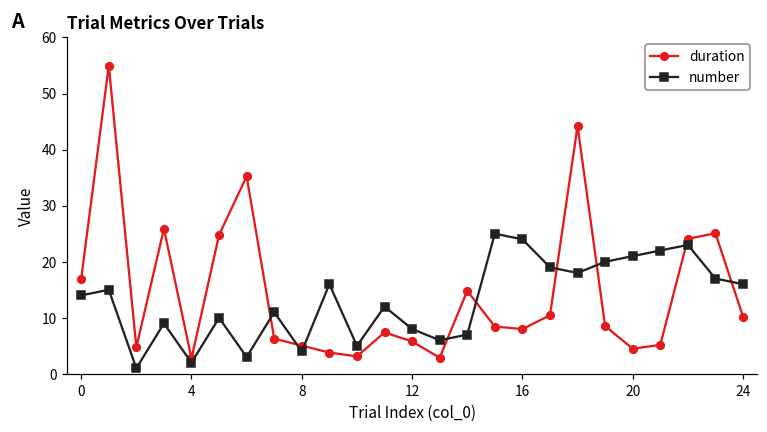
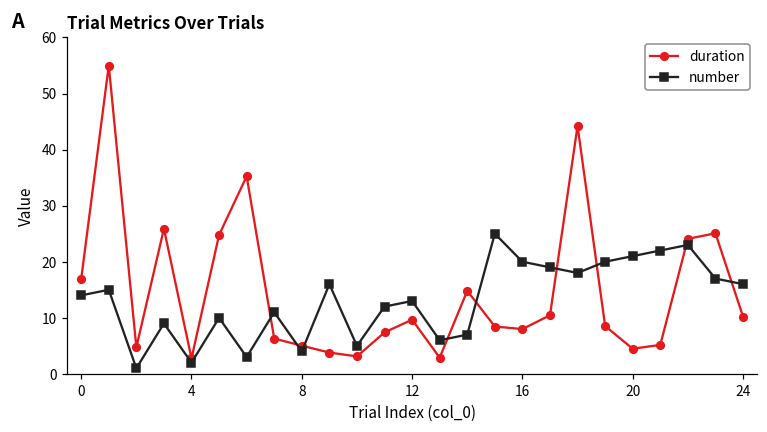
  {
    "duration": {
      "0": 17,
      "4": 3,
      "8": 5,
-     "12": 6,
+     "12": 10,
      "16": 8,
      "20": 4,
      "24": 10
    },
    "number": {
      "0": 14,
      "4": 2,
      "8": 4,
-     "12": 8,
-     "16": 24,
+     "12": 13,
+     "16": 20,
      "20": 21,
      "24": 16
    }
  }
